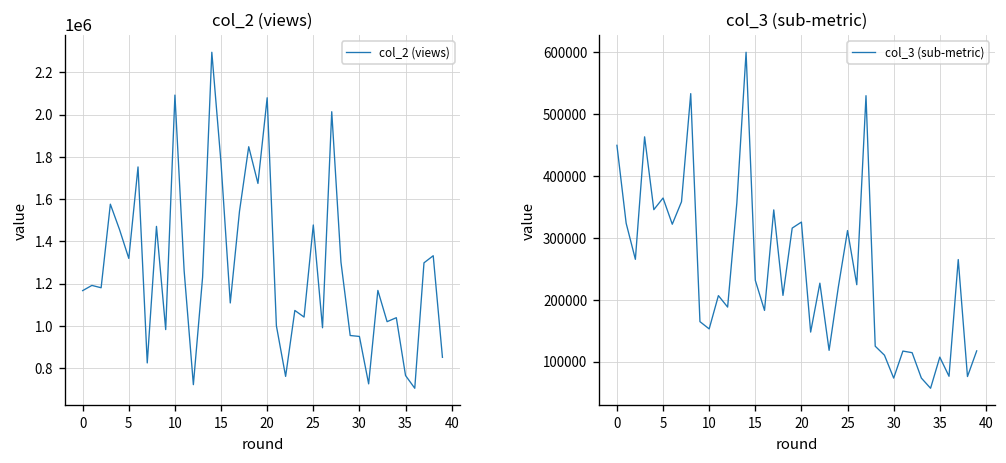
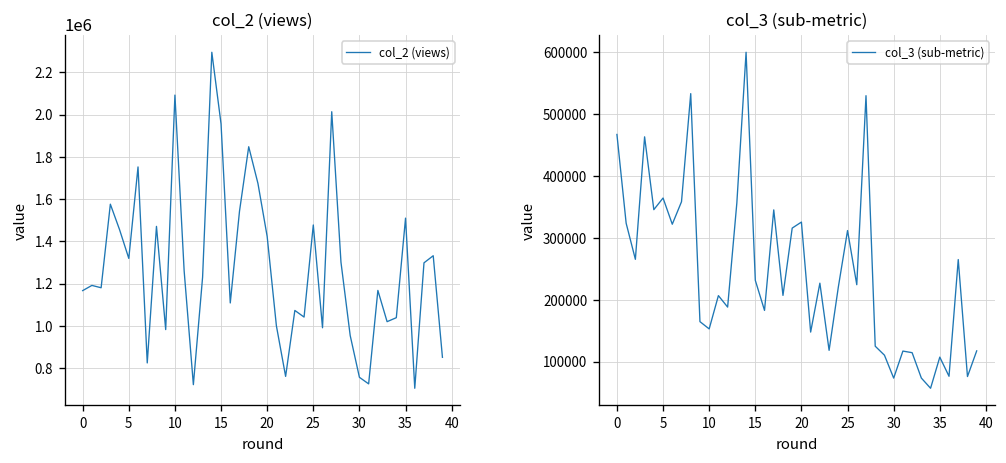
  {
    "col_2 (views)": {
      "0": 1170000,
      "5": 1320000,
      "10": 2090000,
-     "15": 1770000,
-     "20": 2080000,
+     "15": 1960000,
+     "20": 1420000,
      "25": 1480000,
-     "30": 950000,
-     "35": 760000
+     "30": 760000,
+     "35": 1510000
    },
    "col_3 (sub-metric)": {
-     "0": 450000,
+     "0": 470000,
      "5": 360000,
      "10": 150000,
      "15": 230000,
      "20": 330000,
      "25": 310000,
      "30": 70000,
      "35": 110000
    }
  }
